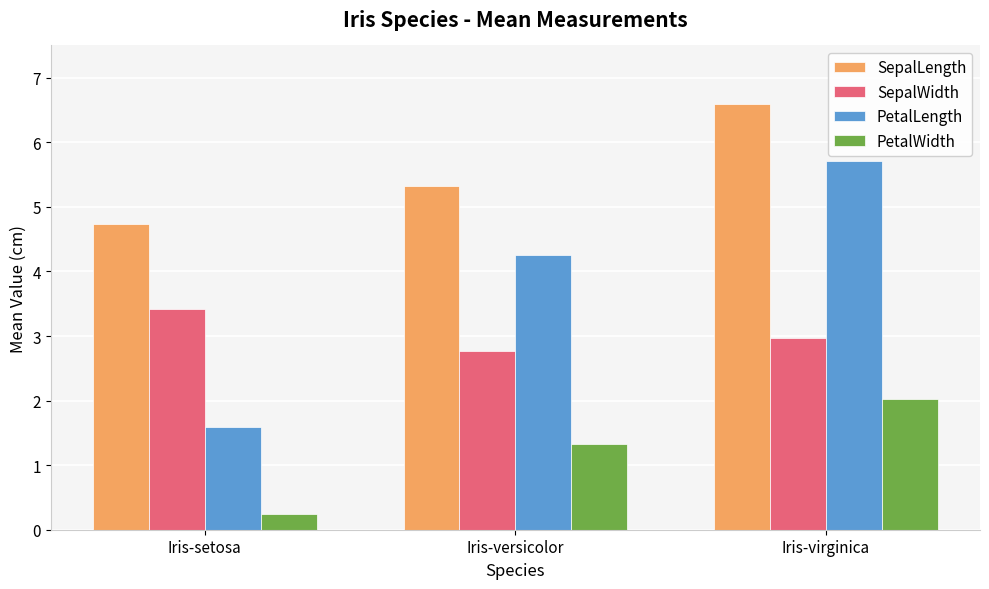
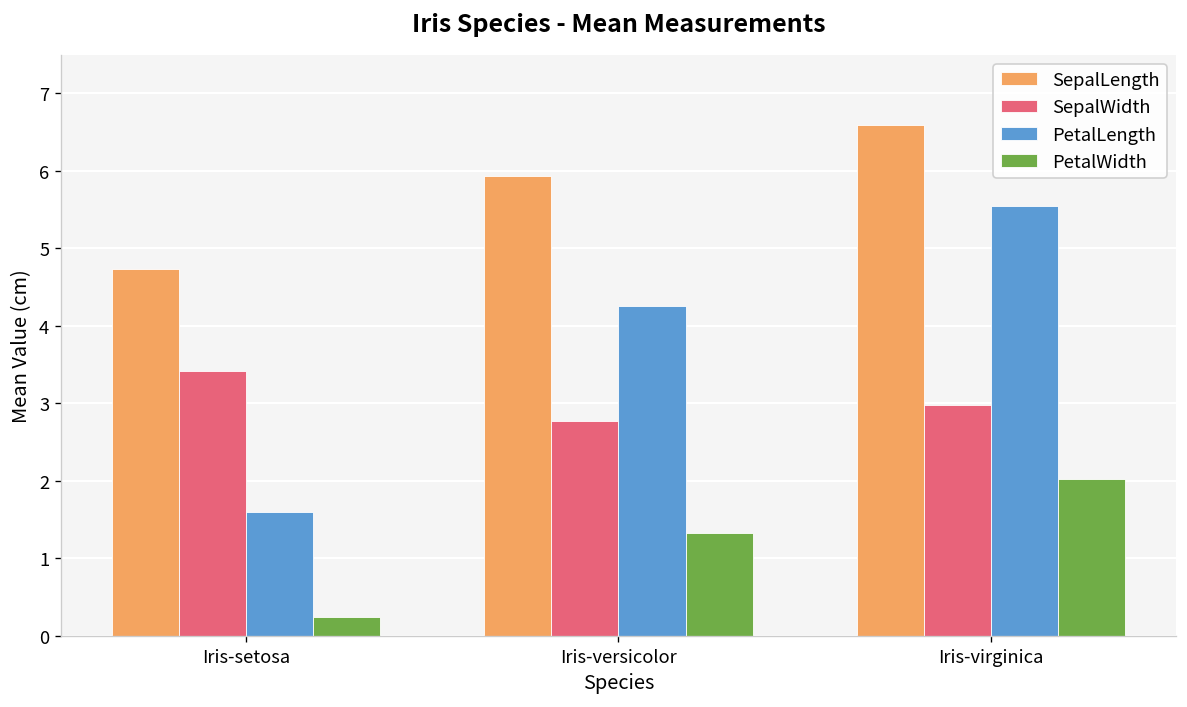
  {
    "SepalLength": {
      "Iris-setosa": 4.7,
-     "Iris-versicolor": 5.3,
+     "Iris-versicolor": 5.9,
      "Iris-virginica": 6.6
    },
    "SepalWidth": {
      "Iris-setosa": 3.4,
      "Iris-versicolor": 2.8,
      "Iris-virginica": 3.0
    },
    "PetalLength": {
      "Iris-setosa": 1.6,
      "Iris-versicolor": 4.3,
-     "Iris-virginica": 5.7
+     "Iris-virginica": 5.6
    },
    "PetalWidth": {
      "Iris-setosa": 0.2,
      "Iris-versicolor": 1.3,
      "Iris-virginica": 2.0
    }
  }
